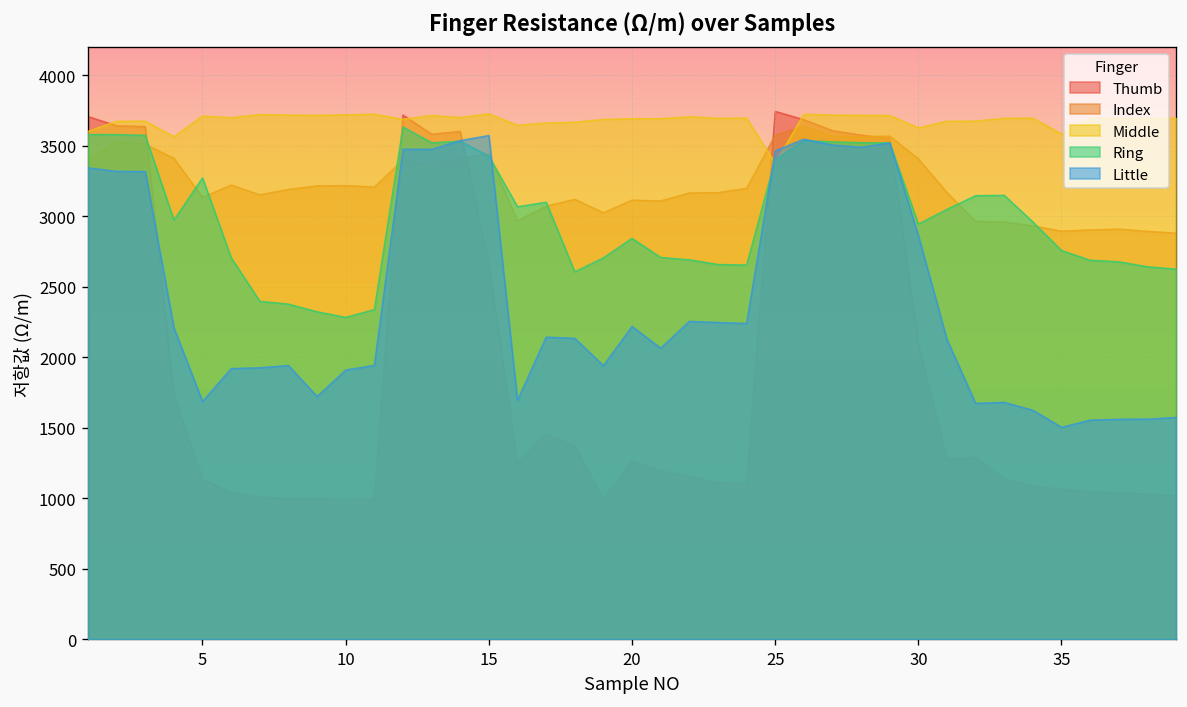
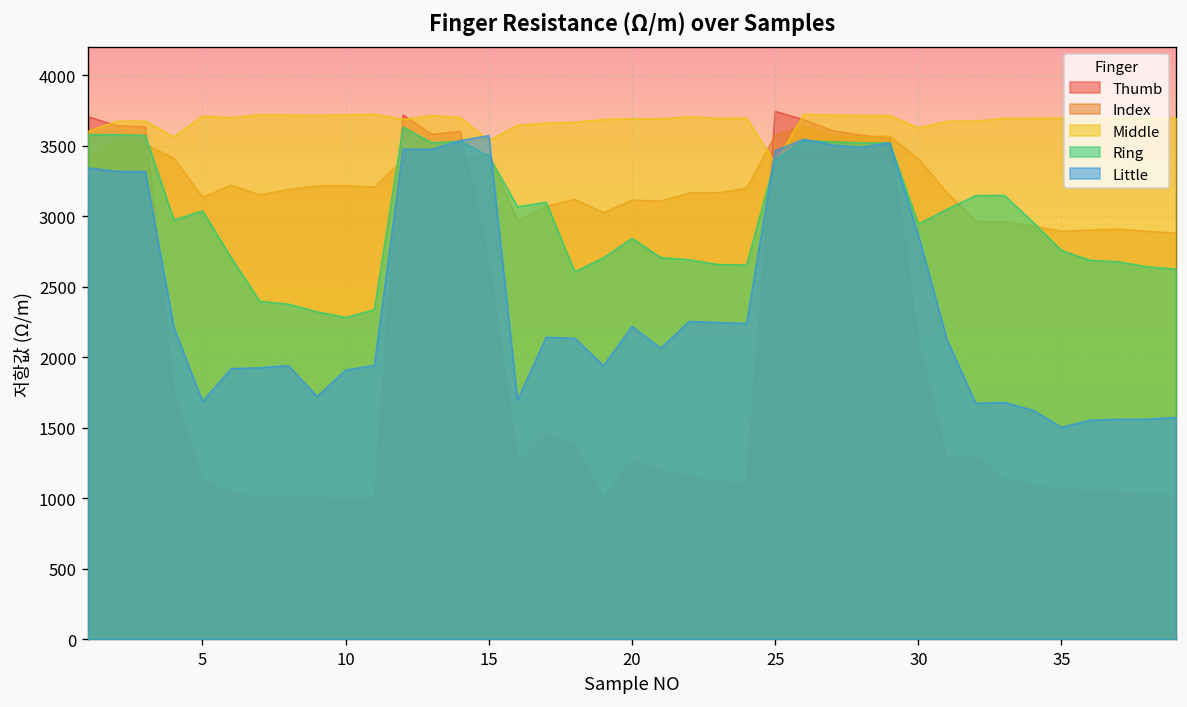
  {
    "Middle": {
      "5": 3710,
      "10": 3720,
-     "15": 3730,
+     "15": 3540,
      "20": 3690,
      "25": 3380,
      "30": 3630,
-     "35": 3580
+     "35": 3700
    },
    "Ring": {
-     "5": 3270,
+     "5": 3040,
      "10": 2280,
      "20": 2840,
      "25": 3400,
      "30": 2940,
      "35": 2760
    },
    "Little": {
      "5": 1690,
      "10": 1910,
      "15": 3570,
      "20": 2220,
      "25": 3460,
      "30": 2860,
      "35": 1500
    }
  }
